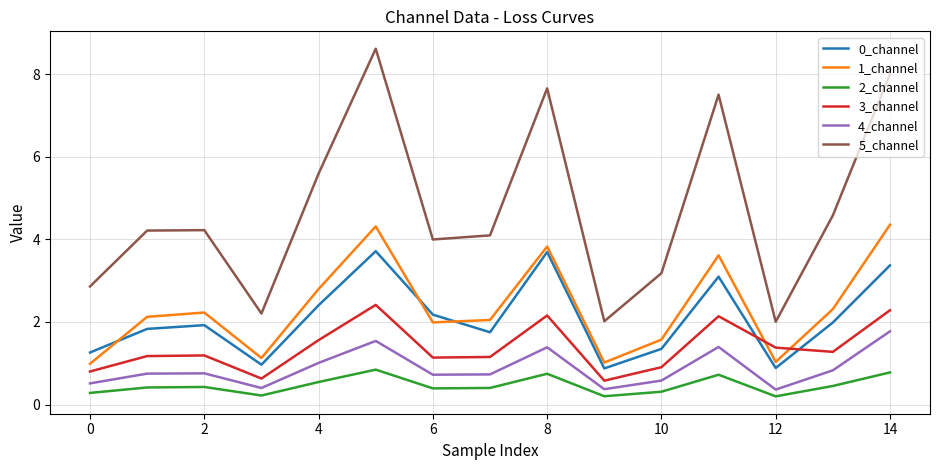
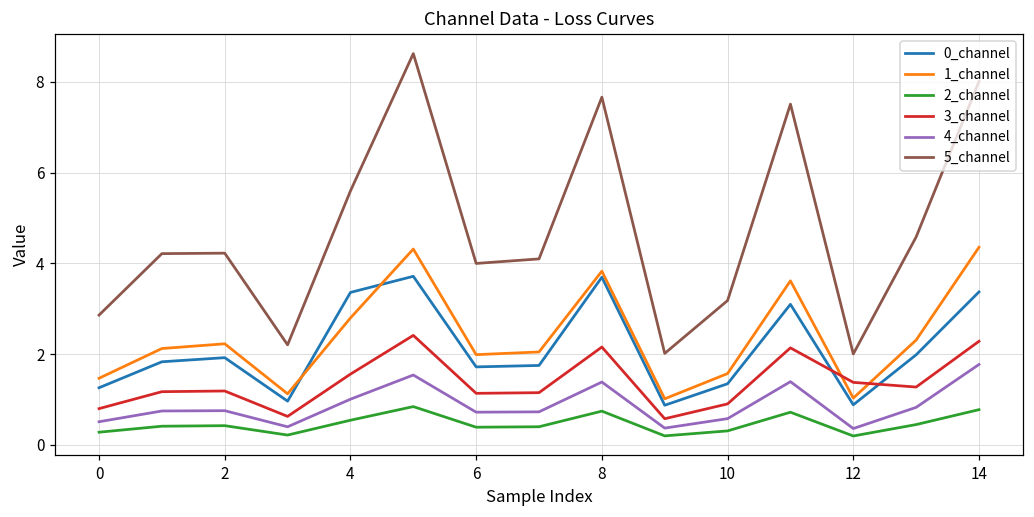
  {
    "0_channel": {
      "0": 1.3,
      "2": 1.9,
-     "4": 2.4,
-     "6": 2.2,
+     "4": 3.4,
+     "6": 1.7,
      "8": 3.7,
      "10": 1.3,
      "12": 0.9,
      "14": 3.4
    },
    "1_channel": {
-     "0": 1.0,
+     "0": 1.5,
      "2": 2.2,
      "4": 2.8,
      "6": 2.0,
      "8": 3.8,
      "10": 1.6,
      "12": 1.0,
      "14": 4.4
    },
    "2_channel": {
      "0": 0.3,
      "2": 0.4,
      "4": 0.5,
      "6": 0.4,
      "8": 0.7,
      "10": 0.3,
      "12": 0.2,
      "14": 0.8
    },
    "3_channel": {
      "0": 0.8,
      "2": 1.2,
      "4": 1.6,
      "6": 1.1,
      "8": 2.2,
      "10": 0.9,
      "12": 1.4,
      "14": 2.3
    },
    "4_channel": {
      "0": 0.5,
      "2": 0.8,
      "4": 1.0,
      "6": 0.7,
      "8": 1.4,
      "10": 0.6,
      "12": 0.4,
      "14": 1.8
    },
    "5_channel": {
      "0": 2.9,
      "2": 4.2,
      "4": 5.6,
      "6": 4.0,
      "8": 7.7,
      "10": 3.2,
      "12": 2.0
    }
  }
